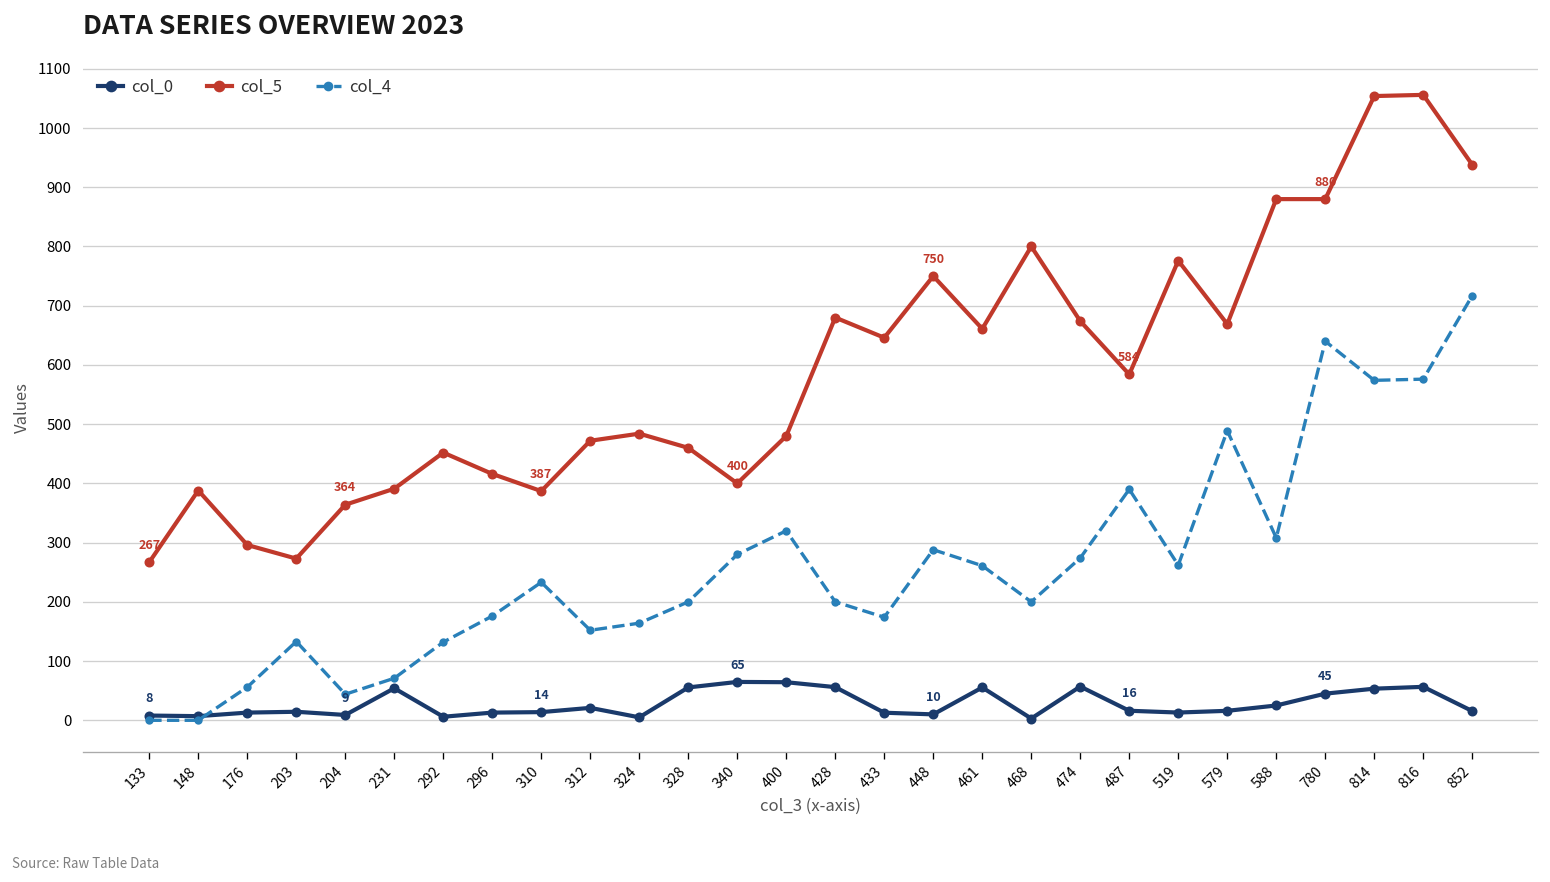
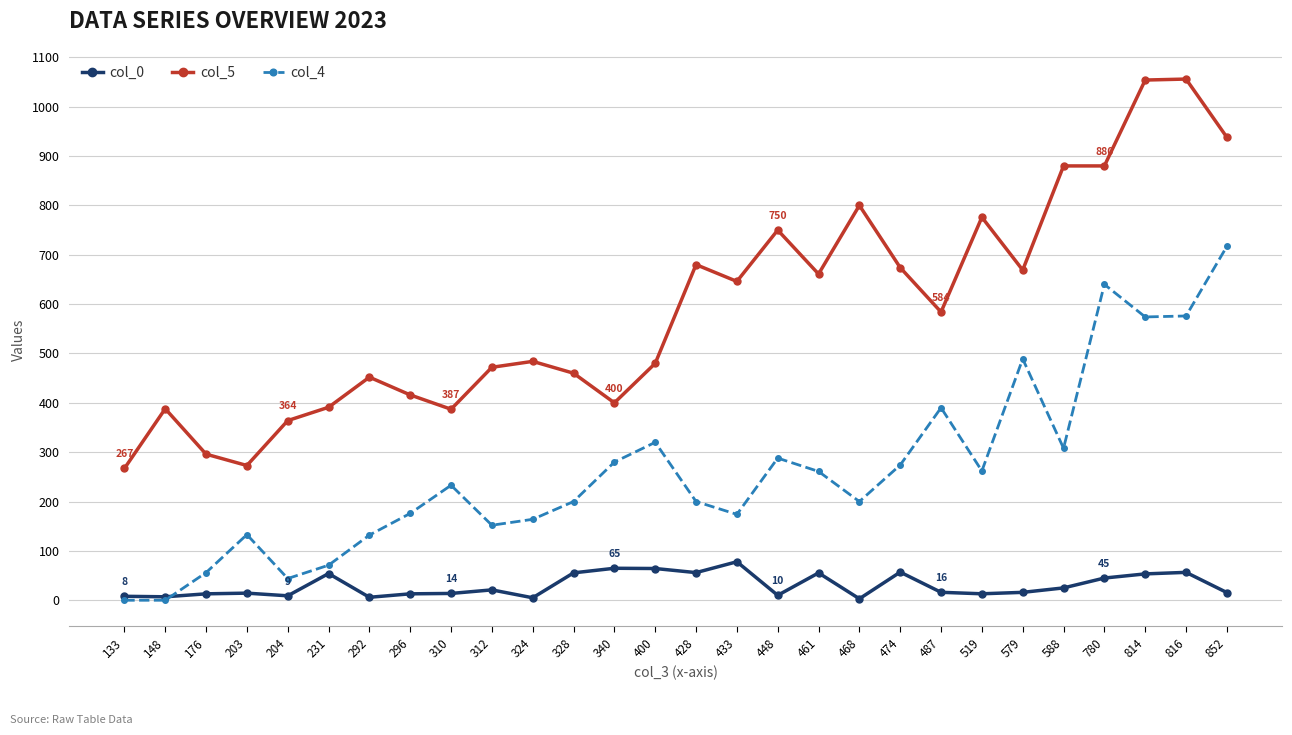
  {
    "col_0": {
      "148": 10,
      "176": 10,
      "203": 10,
      "231": 50,
      "292": 10,
      "296": 10,
      "312": 20,
      "324": 10,
      "328": 60,
      "400": 60,
      "428": 60,
-     "433": 10,
+     "433": 80,
      "461": 60,
      "468": 0,
      "474": 60,
      "519": 10,
      "579": 20,
      "588": 30,
      "814": 50,
      "816": 60,
      "852": 20
    },
    "col_5": {
      "133": 267,
      "204": 364,
      "310": 387,
      "340": 400,
      "448": 750,
      "487": 584,
      "780": 880
    },
    "col_4": {
      "133": 0,
      "148": 0,
      "176": 60,
      "203": 130,
      "231": 70,
      "292": 130,
      "296": 180,
      "310": 230,
      "312": 150,
      "324": 160,
      "328": 200,
      "340": 280,
      "400": 320,
      "428": 200,
      "433": 170,
      "448": 290,
      "461": 260,
      "468": 200,
      "474": 270,
      "487": 390,
      "519": 260,
      "579": 490,
      "588": 310,
      "780": 640,
      "814": 570,
      "816": 580,
      "852": 720
    }
  }
